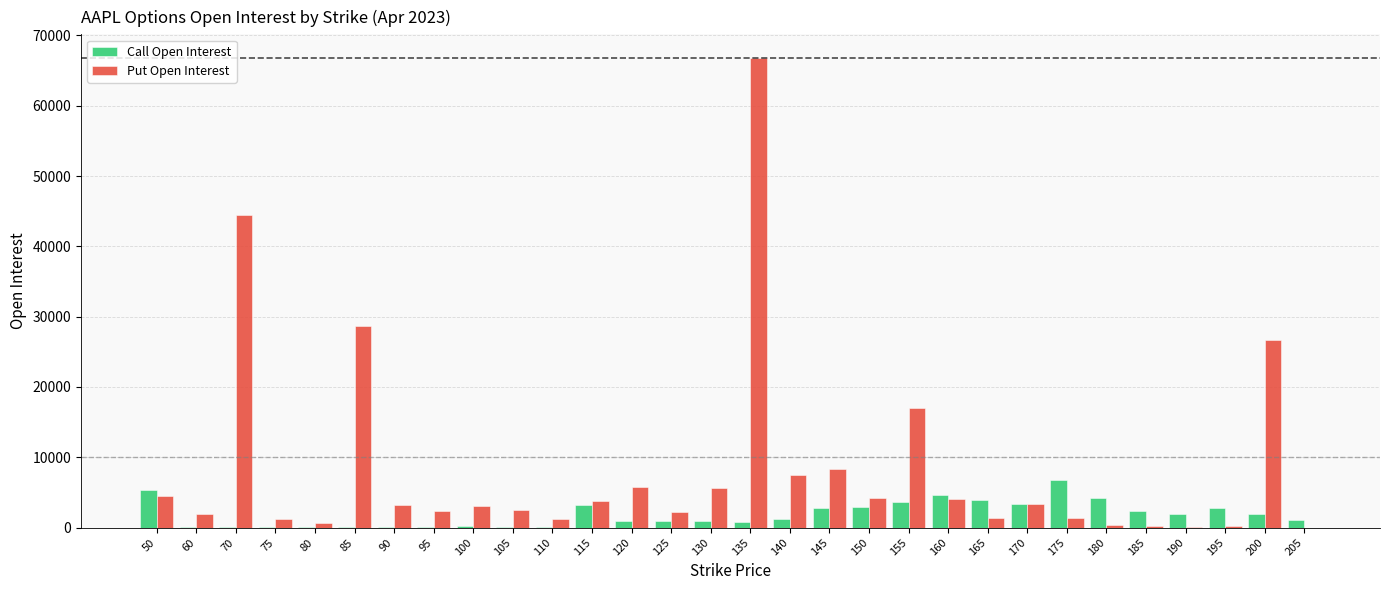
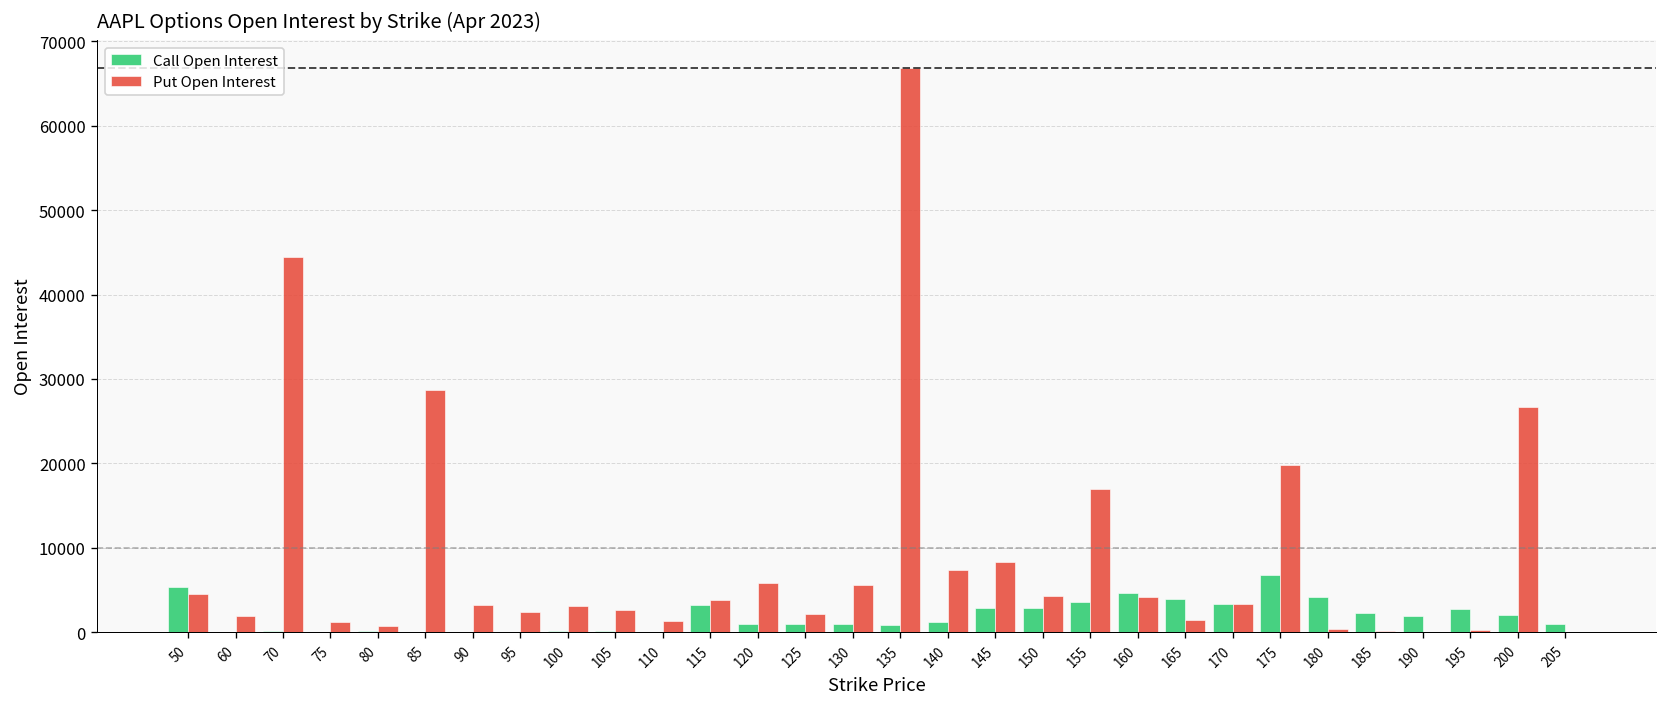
  {
    "Call Open Interest": {
      "50": 5000,
      "115": 3000,
      "120": 1000,
      "125": 1000,
      "130": 1000,
      "135": 1000,
      "140": 1000,
      "145": 3000,
      "150": 3000,
      "155": 4000,
      "160": 5000,
      "165": 4000,
      "170": 3000,
      "175": 7000,
      "180": 4000,
      "185": 2000,
      "190": 2000,
      "195": 3000,
      "200": 2000,
      "205": 1000
    },
    "Put Open Interest": {
      "50": 5000,
      "60": 2000,
      "70": 44000,
      "75": 1000,
      "80": 1000,
      "85": 29000,
      "90": 3000,
      "95": 2000,
      "100": 3000,
      "105": 3000,
      "110": 1000,
      "115": 4000,
      "120": 6000,
      "125": 2000,
      "130": 6000,
      "135": 67000,
      "140": 7000,
      "145": 8000,
      "150": 4000,
      "155": 17000,
      "160": 4000,
      "165": 1000,
      "170": 3000,
-     "175": 1000,
+     "175": 20000,
      "180": 0,
      "200": 27000,
      "205": 0
    }
  }
